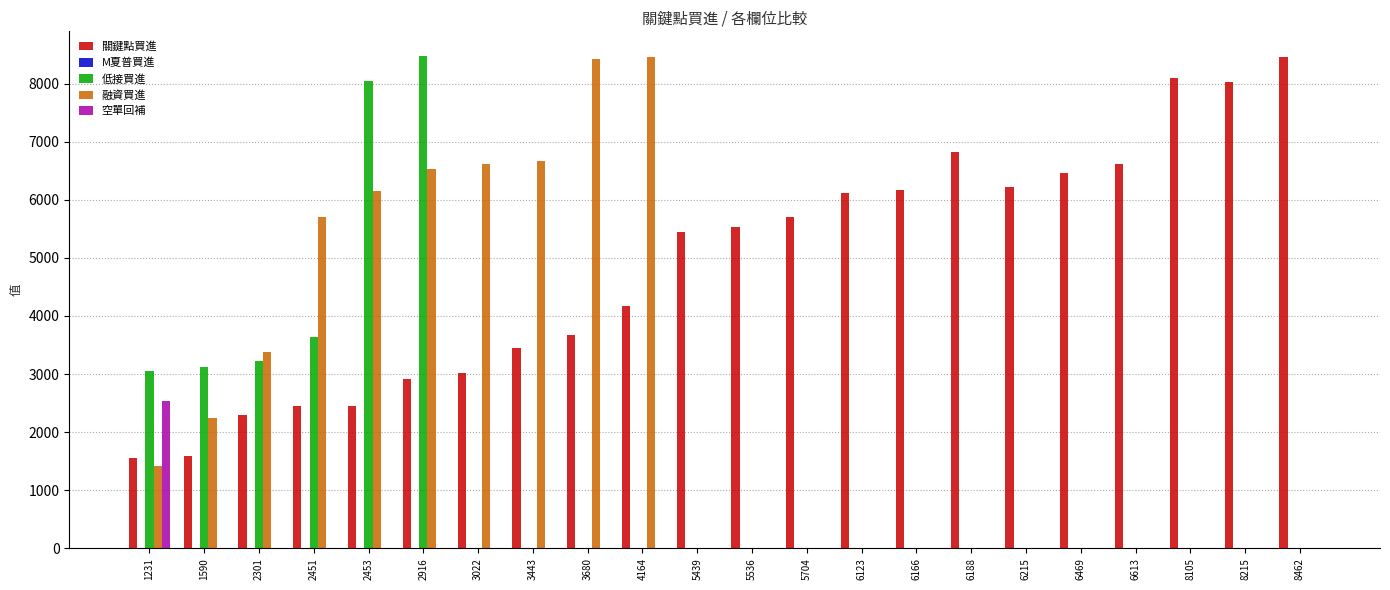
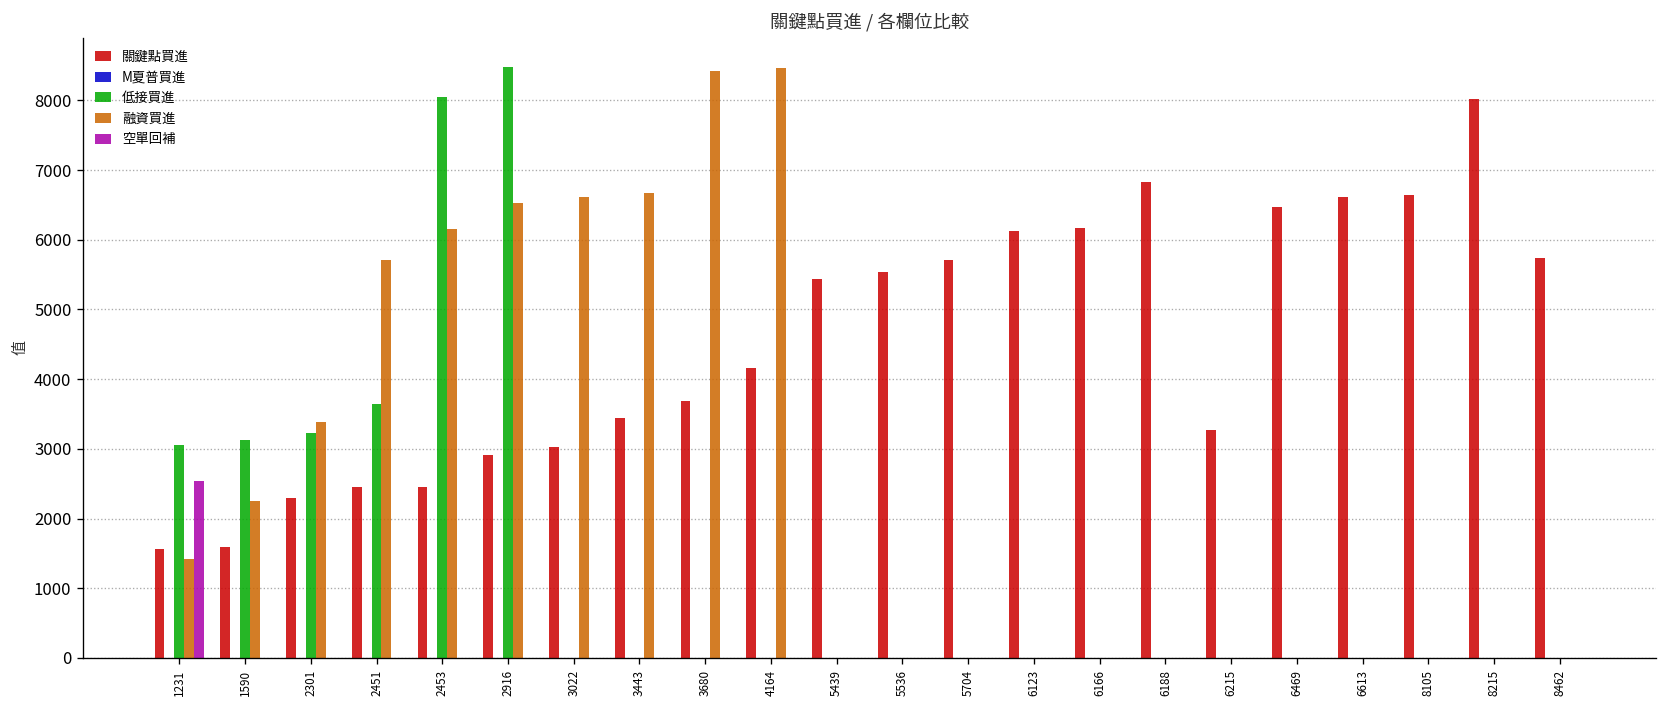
  {
    "關鍵點買進": {
      "1231": 1600,
      "1590": 1600,
      "2301": 2300,
      "2451": 2500,
      "2453": 2500,
      "2916": 2900,
      "3022": 3000,
      "3443": 3400,
      "3680": 3700,
      "4164": 4200,
      "5439": 5400,
      "5536": 5500,
      "5704": 5700,
      "6123": 6100,
      "6166": 6200,
      "6188": 6800,
-     "6215": 6200,
+     "6215": 3300,
      "6469": 6500,
      "6613": 6600,
-     "8105": 8100,
+     "8105": 6600,
      "8215": 8000,
-     "8462": 8500
+     "8462": 5700
    },
    "M夏普買進": {
      "1231": 0,
      "1590": 0,
      "2301": 0,
      "2451": 0,
      "2453": 0,
      "2916": 0,
      "3022": 0,
      "3443": 0,
      "3680": 0,
      "4164": 0,
      "5439": 0,
      "5536": 0,
      "5704": 0,
      "6123": 0,
      "6166": 0,
      "6188": 0,
      "6215": 0,
      "6469": 0,
      "6613": 0,
      "8105": 0,
      "8215": 0,
      "8462": 0
    },
    "低接買進": {
      "1231": 3000,
      "1590": 3100,
      "2301": 3200,
      "2451": 3600,
      "2453": 8100,
      "2916": 8500,
      "3022": 0,
      "3443": 0,
      "3680": 0,
      "4164": 0,
      "5439": 0,
      "5536": 0,
      "5704": 0,
      "6123": 0,
      "6166": 0,
      "6188": 0,
      "6215": 0,
      "6469": 0,
      "6613": 0,
      "8105": 0,
      "8215": 0,
      "8462": 0
    },
    "融資買進": {
      "1231": 1400,
      "1590": 2200,
      "2301": 3400,
      "2451": 5700,
      "2453": 6200,
      "2916": 6500,
      "3022": 6600,
      "3443": 6700,
      "3680": 8400,
      "4164": 8500,
      "5439": 0,
      "5536": 0,
      "5704": 0,
      "6123": 0,
      "6166": 0,
      "6188": 0,
      "6215": 0,
      "6469": 0,
      "6613": 0,
      "8105": 0,
      "8215": 0,
      "8462": 0
    },
    "空單回補": {
      "1231": 2500,
      "1590": 0,
      "2301": 0,
      "2451": 0,
      "2453": 0,
      "2916": 0,
      "3022": 0,
      "3443": 0,
      "3680": 0,
      "4164": 0,
      "5439": 0,
      "5536": 0,
      "5704": 0,
      "6123": 0,
      "6166": 0,
      "6188": 0,
      "6215": 0,
      "6469": 0,
      "6613": 0,
      "8105": 0,
      "8215": 0,
      "8462": 0
    }
  }
